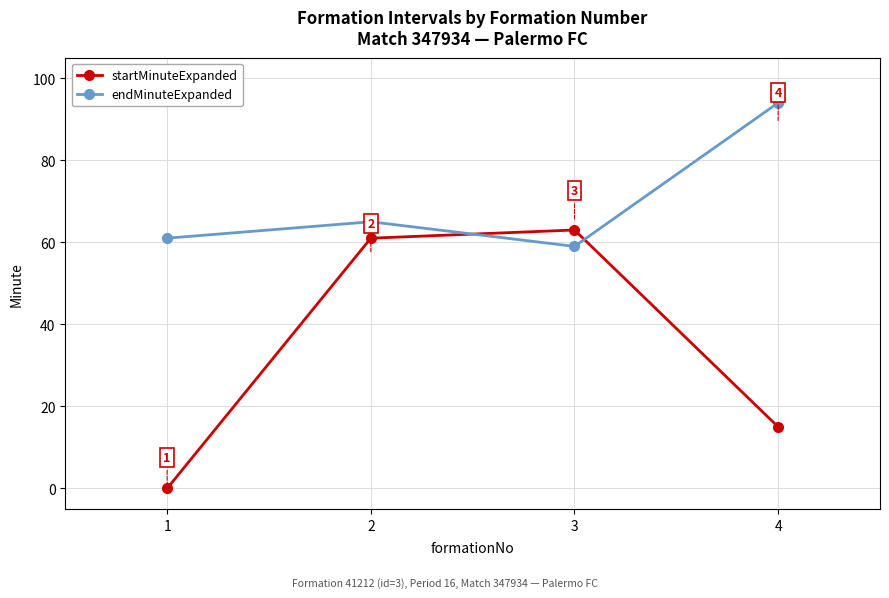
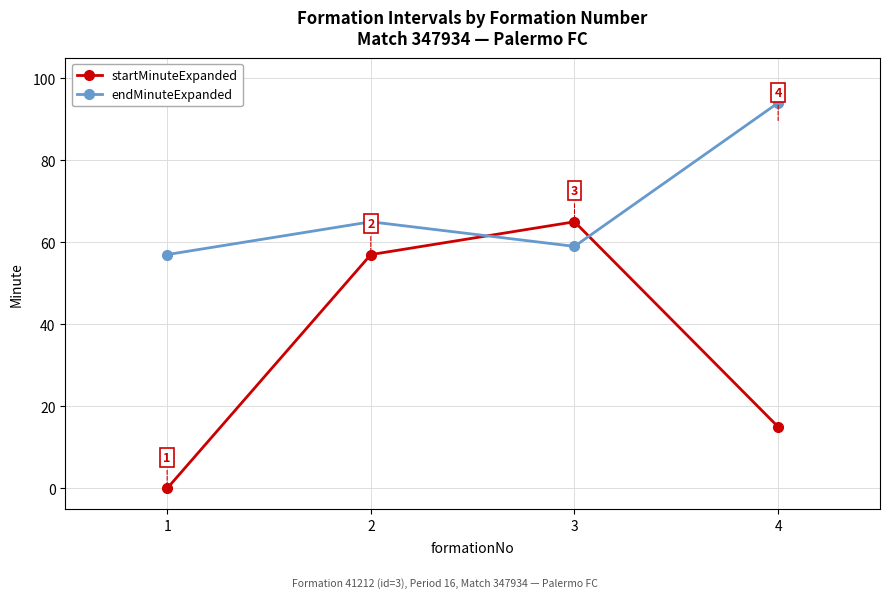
  {
    "startMinuteExpanded": {
-     "2": 61,
-     "3": 63,
+     "2": 57,
+     "3": 65,
      "4": 15
    },
    "endMinuteExpanded": {
-     "1": 61,
+     "1": 57,
      "3": 59
    }
  }
